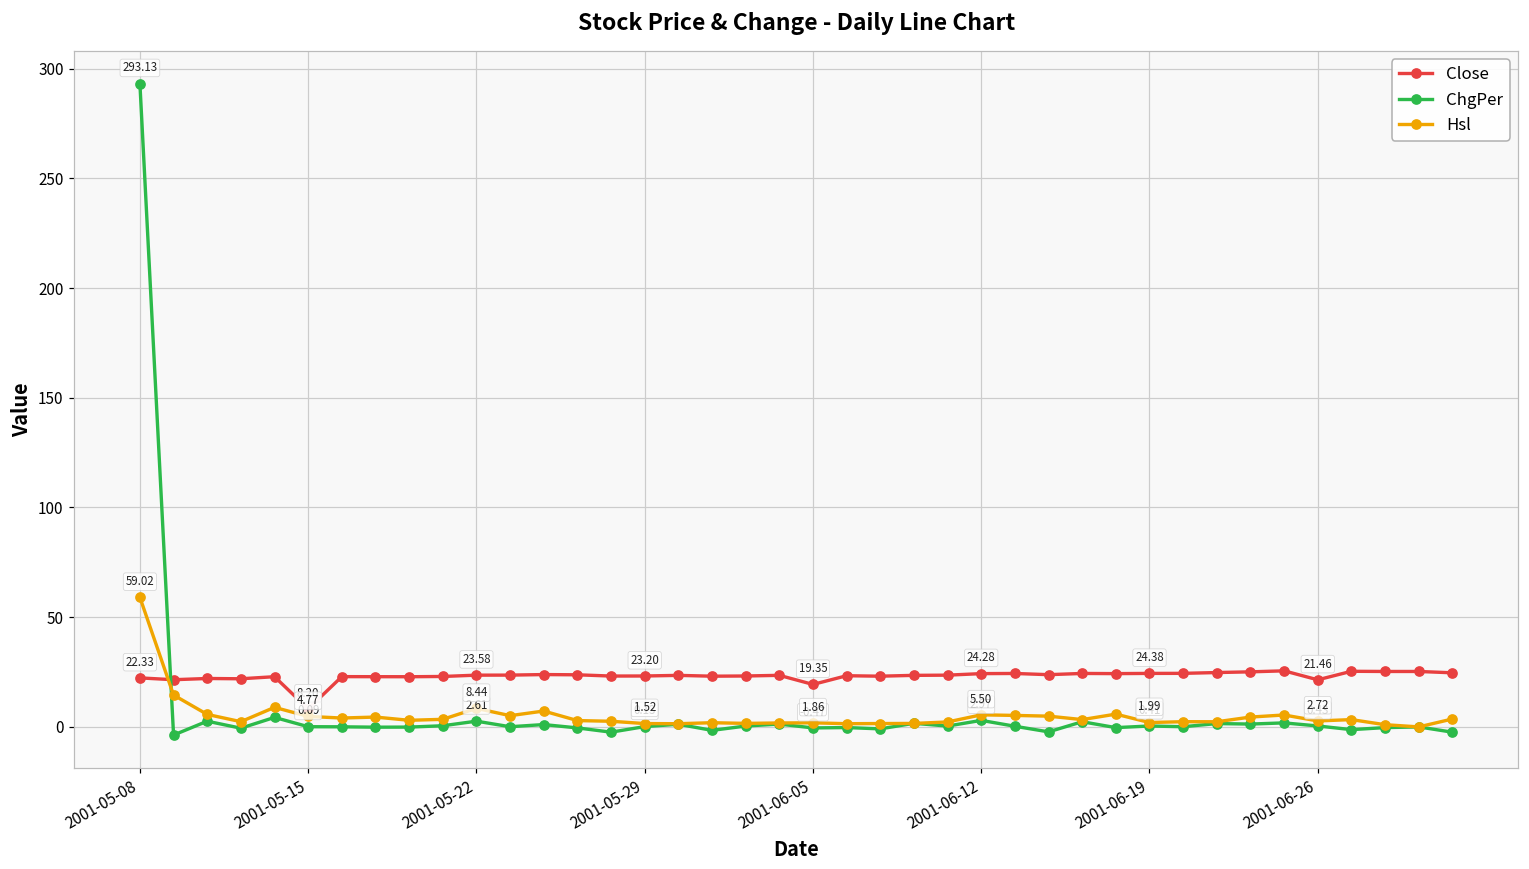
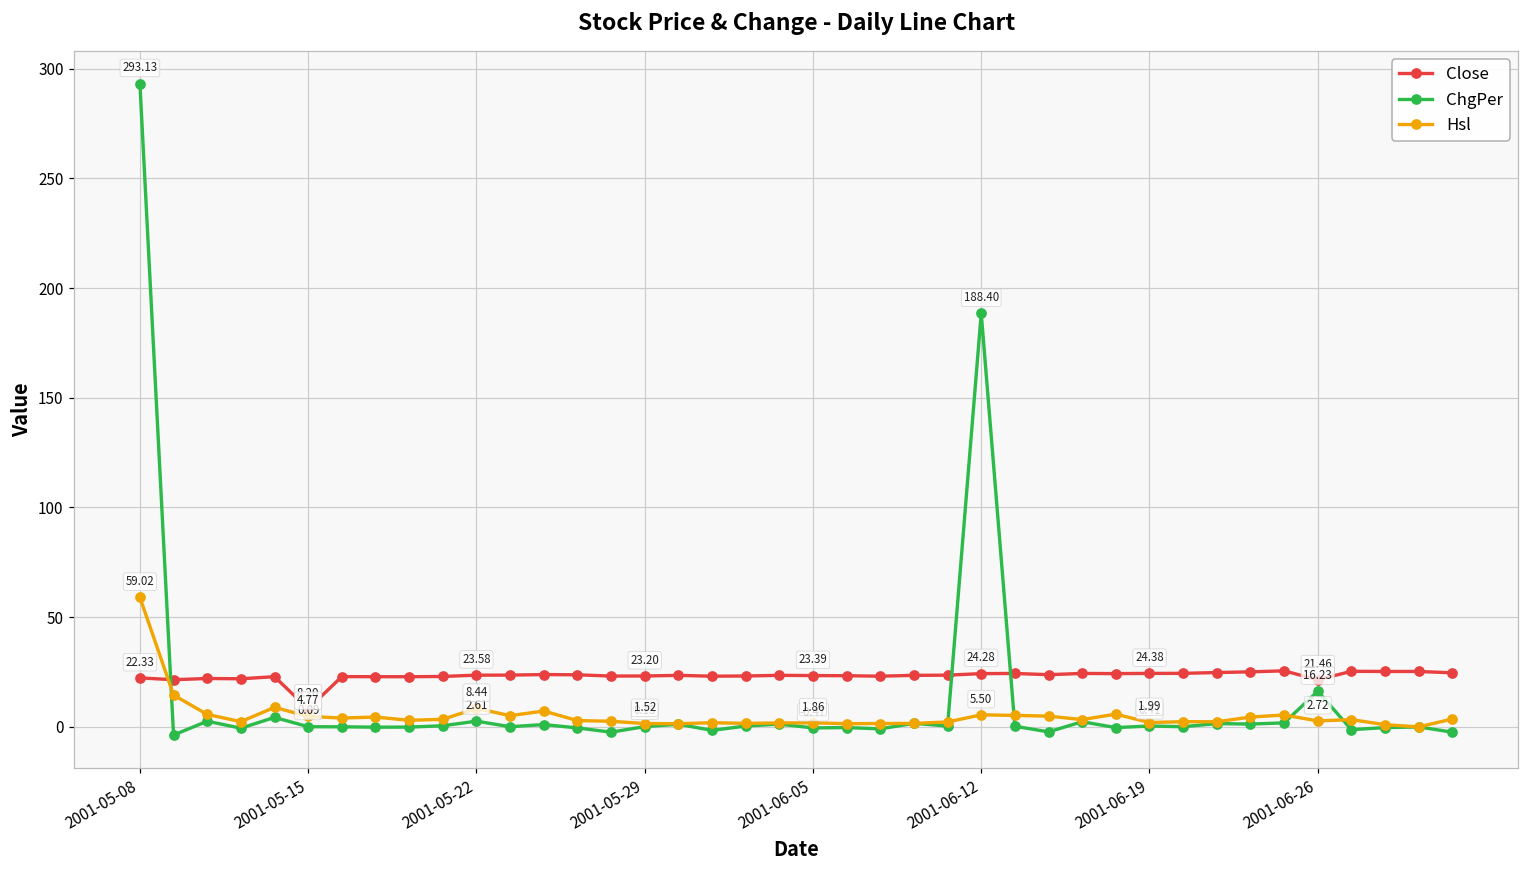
  {
    "Close": {
-     "2001-06-05": 19.35
+     "2001-06-05": 23.39
    },
    "ChgPer": {
-     "2001-06-12": 2.97,
-     "2001-06-26": 0.43
+     "2001-06-12": 188.40,
+     "2001-06-26": 16.23
    }
  }
